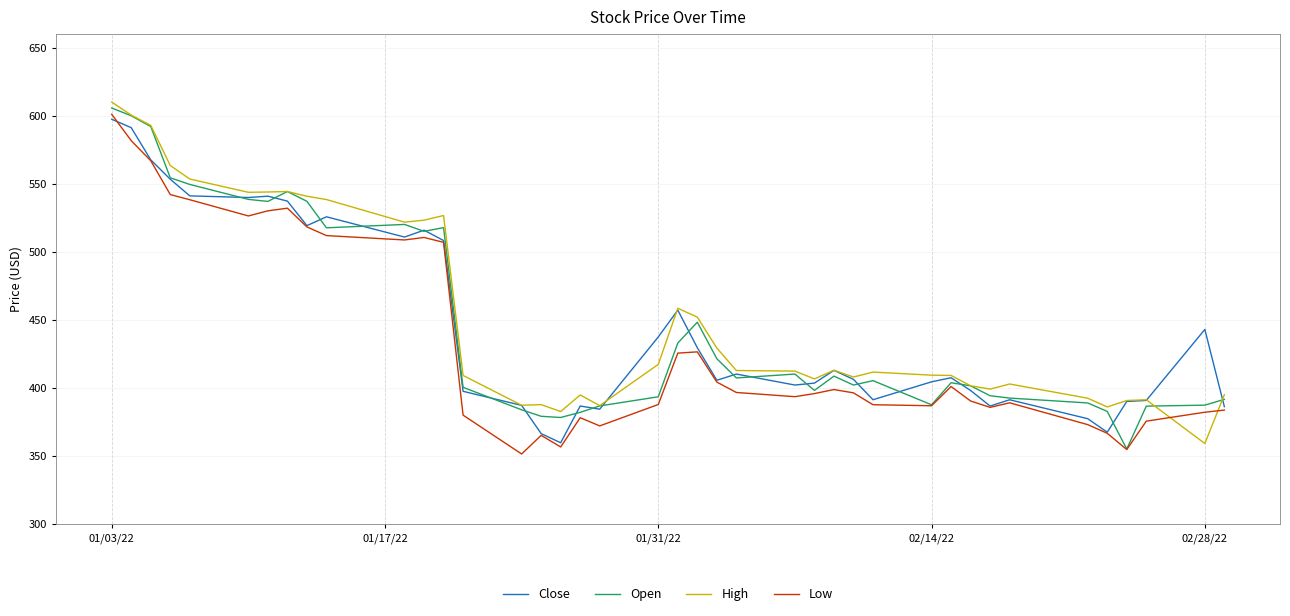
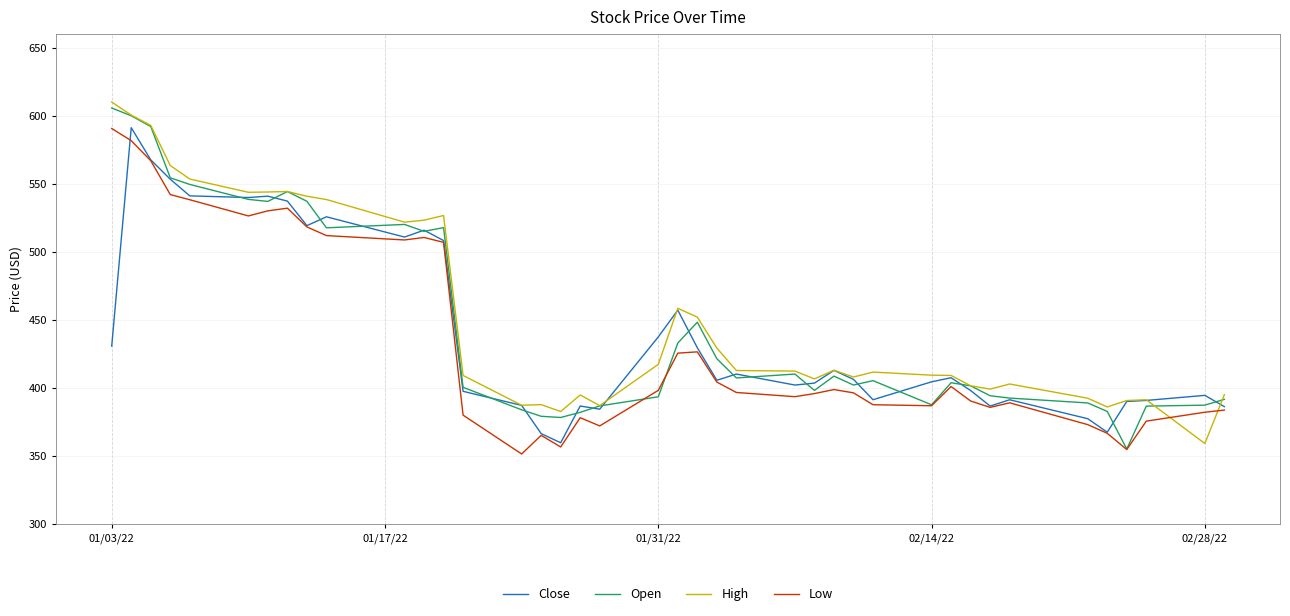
  {
    "Close": {
-     "01/03/22": 597,
+     "01/03/22": 431,
      "01/31/22": 437,
      "02/14/22": 404,
-     "02/28/22": 443
+     "02/28/22": 395
    },
    "Open": {
      "01/03/22": 606,
      "01/31/22": 393,
      "02/28/22": 387
    },
    "High": {
      "01/03/22": 610,
      "01/31/22": 417,
      "02/14/22": 409,
      "02/28/22": 359
    },
    "Low": {
-     "01/03/22": 601,
-     "01/31/22": 388,
+     "01/03/22": 591,
+     "01/31/22": 398,
      "02/28/22": 382
    }
  }
